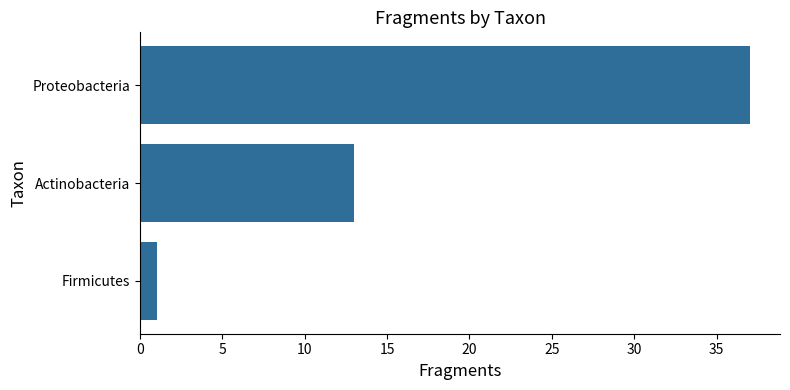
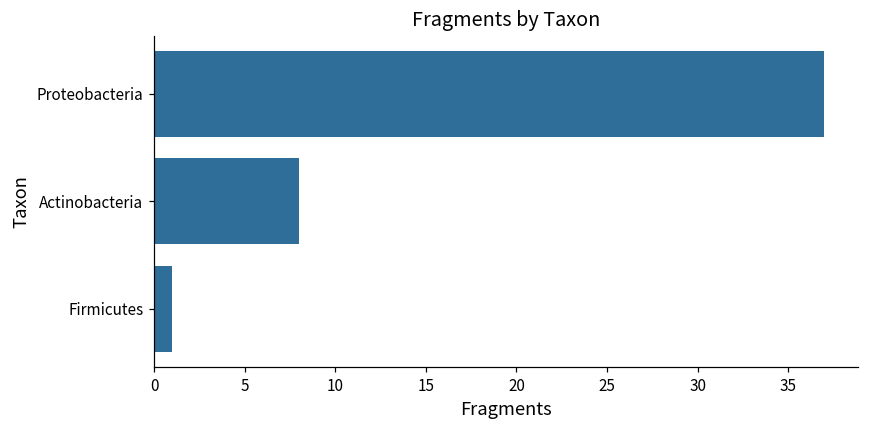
  {
    "Proteobacteria": 37,
-   "Actinobacteria": 13,
+   "Actinobacteria": 8,
    "Firmicutes": 1
  }
